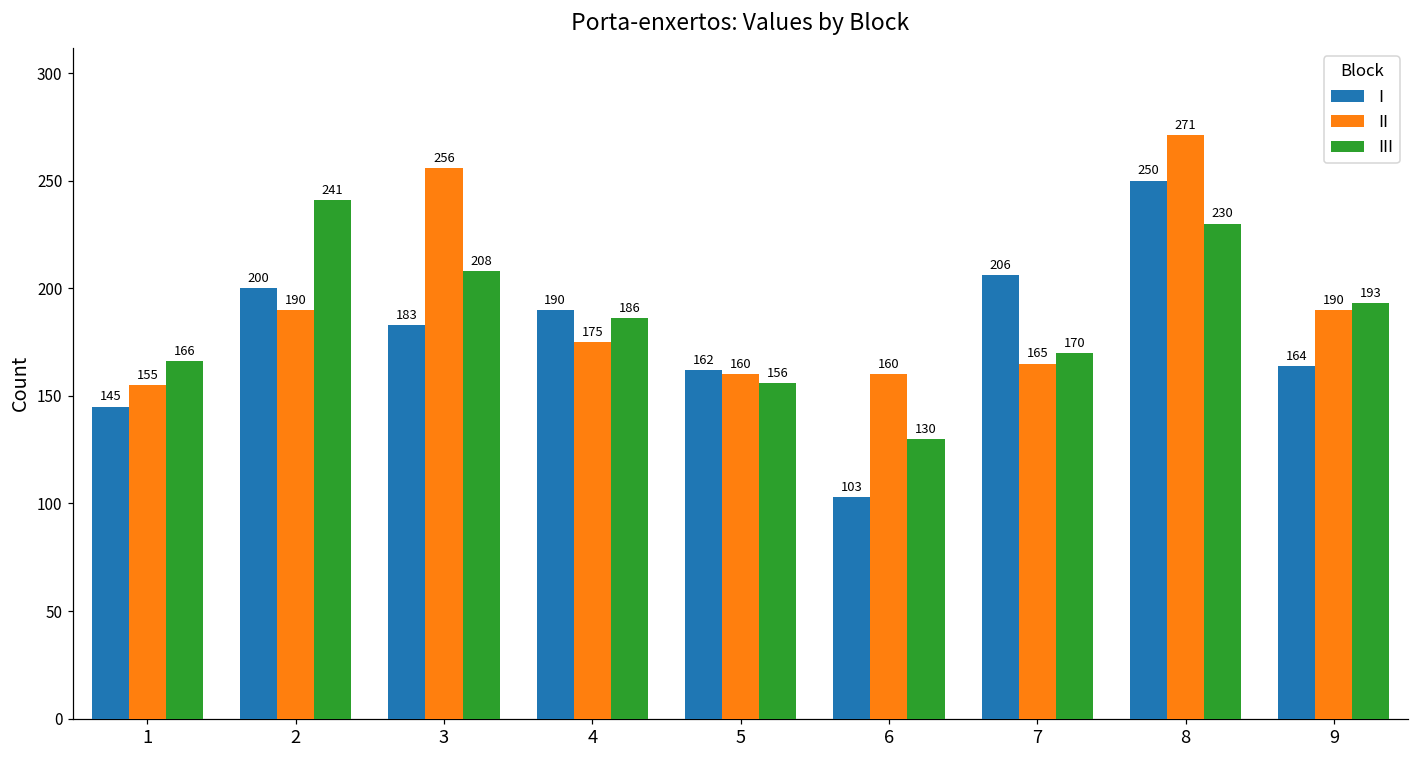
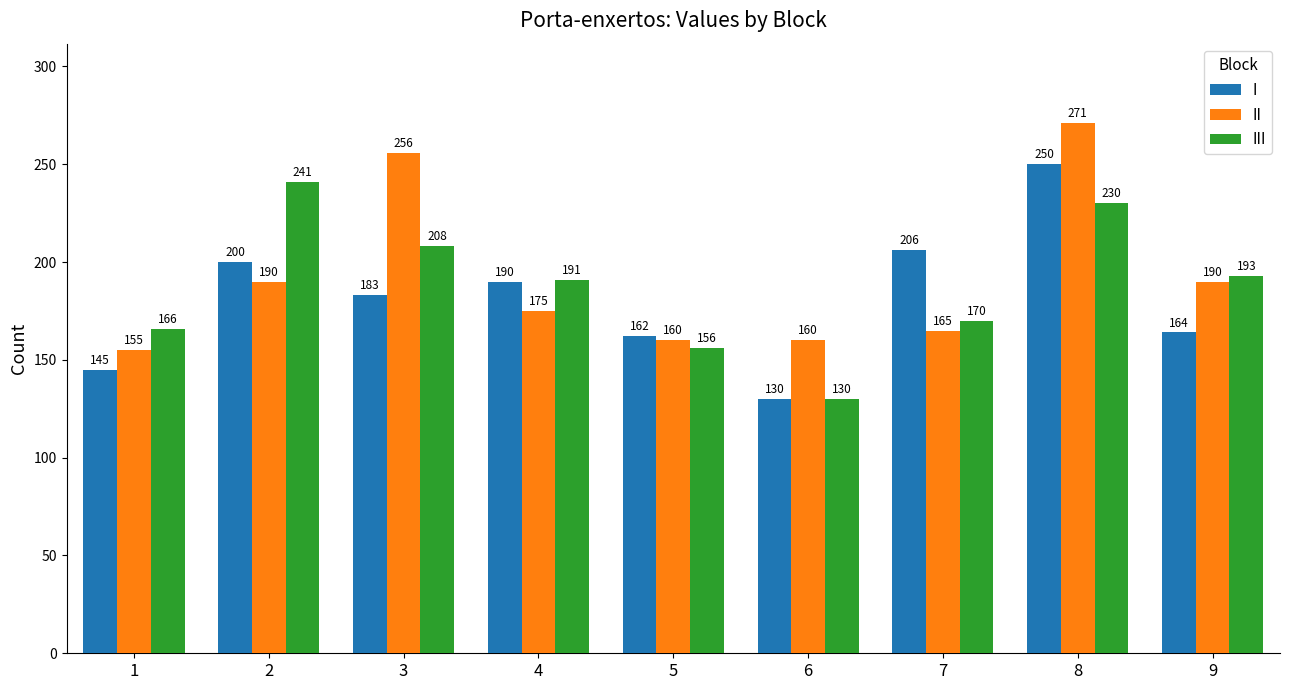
  {
    "I": {
      "1": 145,
      "2": 200,
      "3": 183,
      "4": 190,
      "5": 162,
-     "6": 103,
+     "6": 130,
      "7": 206,
      "8": 250,
      "9": 164
    },
    "II": {
      "1": 155,
      "2": 190,
      "3": 256,
      "4": 175,
      "5": 160,
      "6": 160,
      "7": 165,
      "8": 271,
      "9": 190
    },
    "III": {
      "1": 166,
      "2": 241,
      "3": 208,
-     "4": 186,
+     "4": 191,
      "5": 156,
      "6": 130,
      "7": 170,
      "8": 230,
      "9": 193
    }
  }
